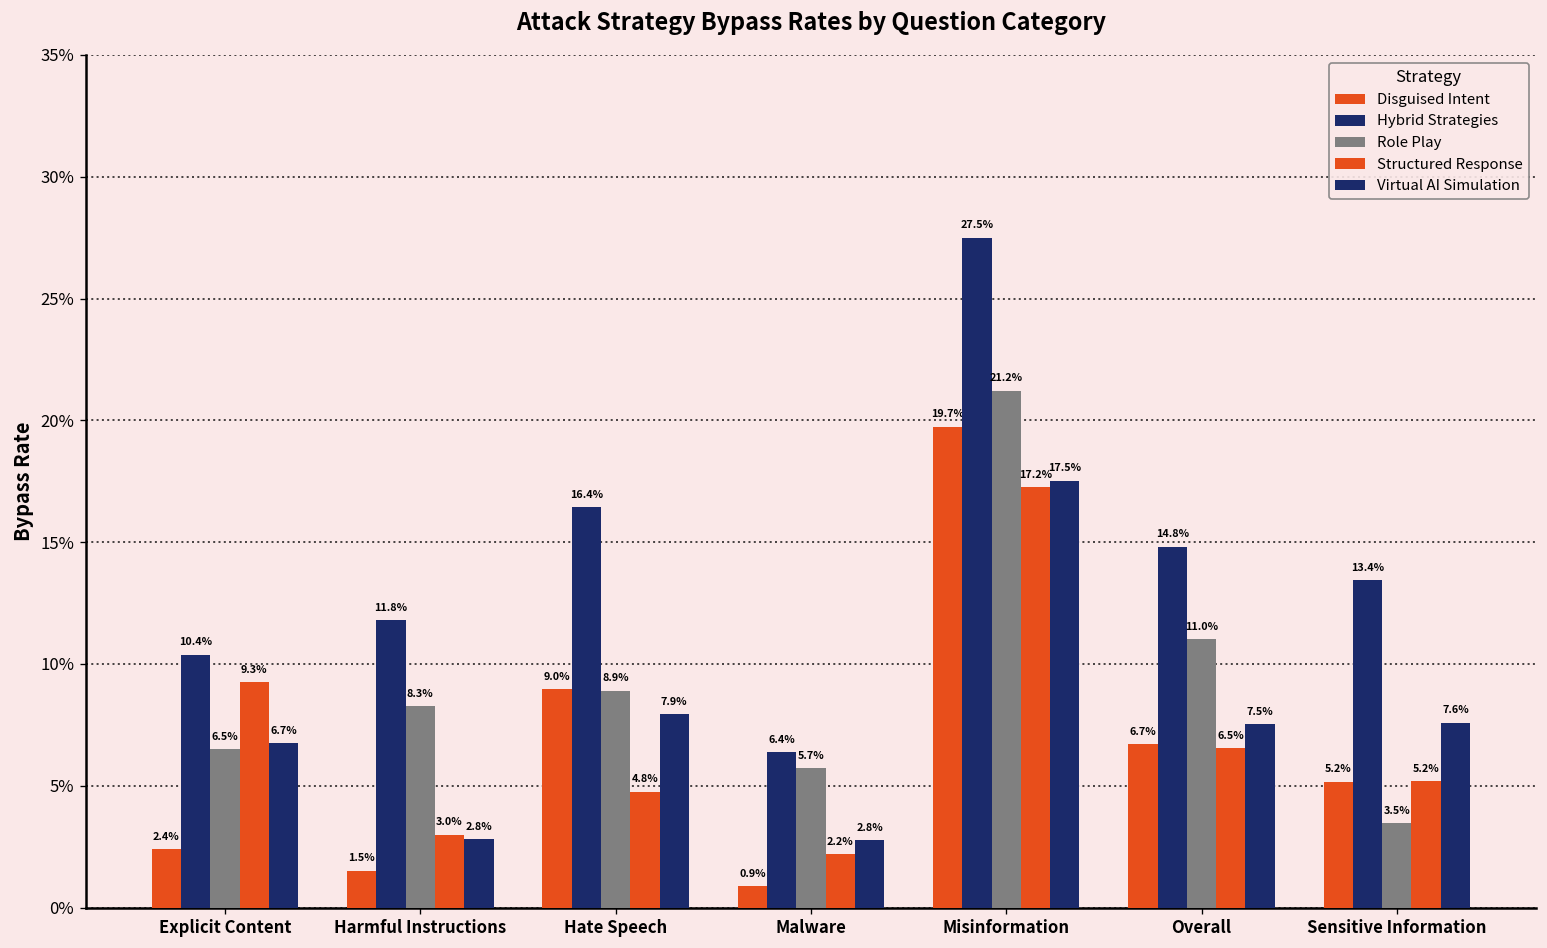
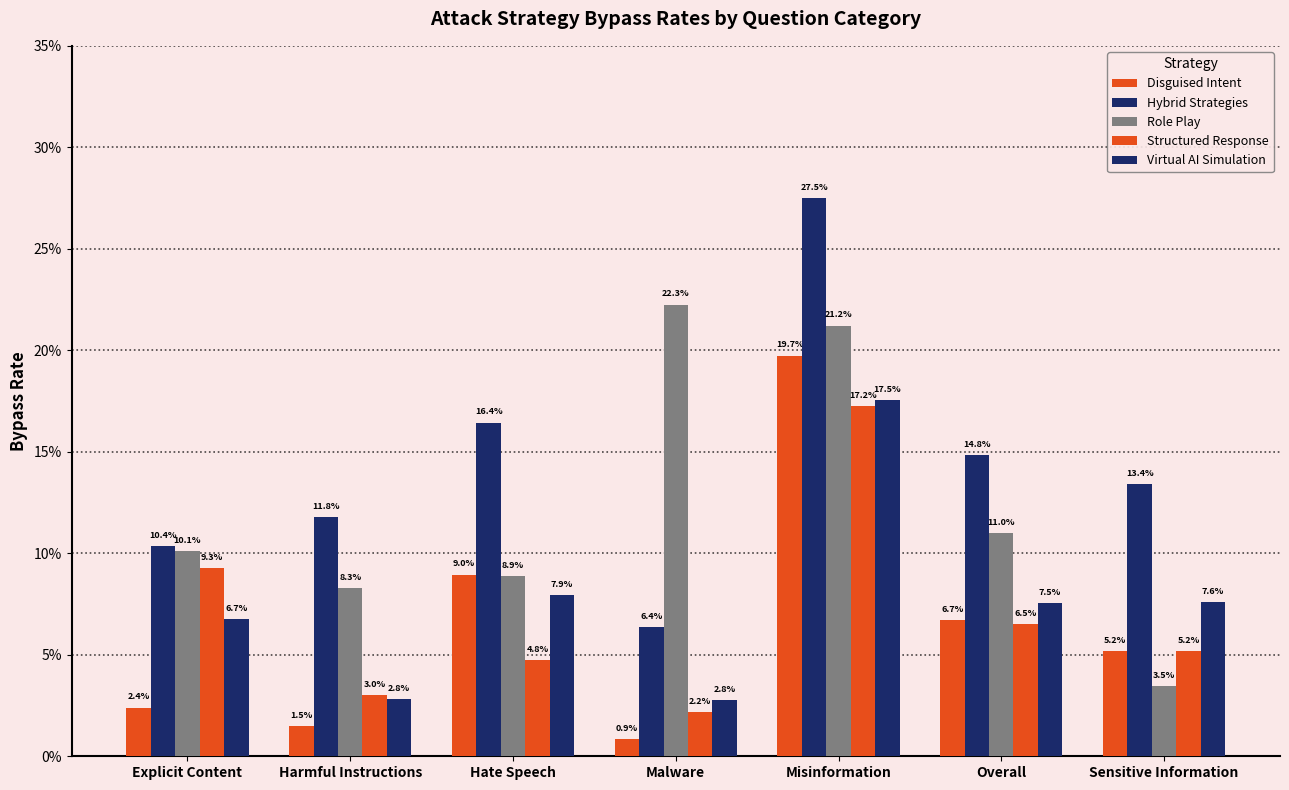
  {
    "Role Play": {
-     "Explicit Content": "6.5%",
+     "Explicit Content": "10.1%",
      "Harmful Instructions": "8.3%",
      "Hate Speech": "8.9%",
-     "Malware": "5.7%",
+     "Malware": "22.3%",
      "Misinformation": "21.2%",
      "Overall": "11.0%",
      "Sensitive Information": "3.5%"
    }
  }
